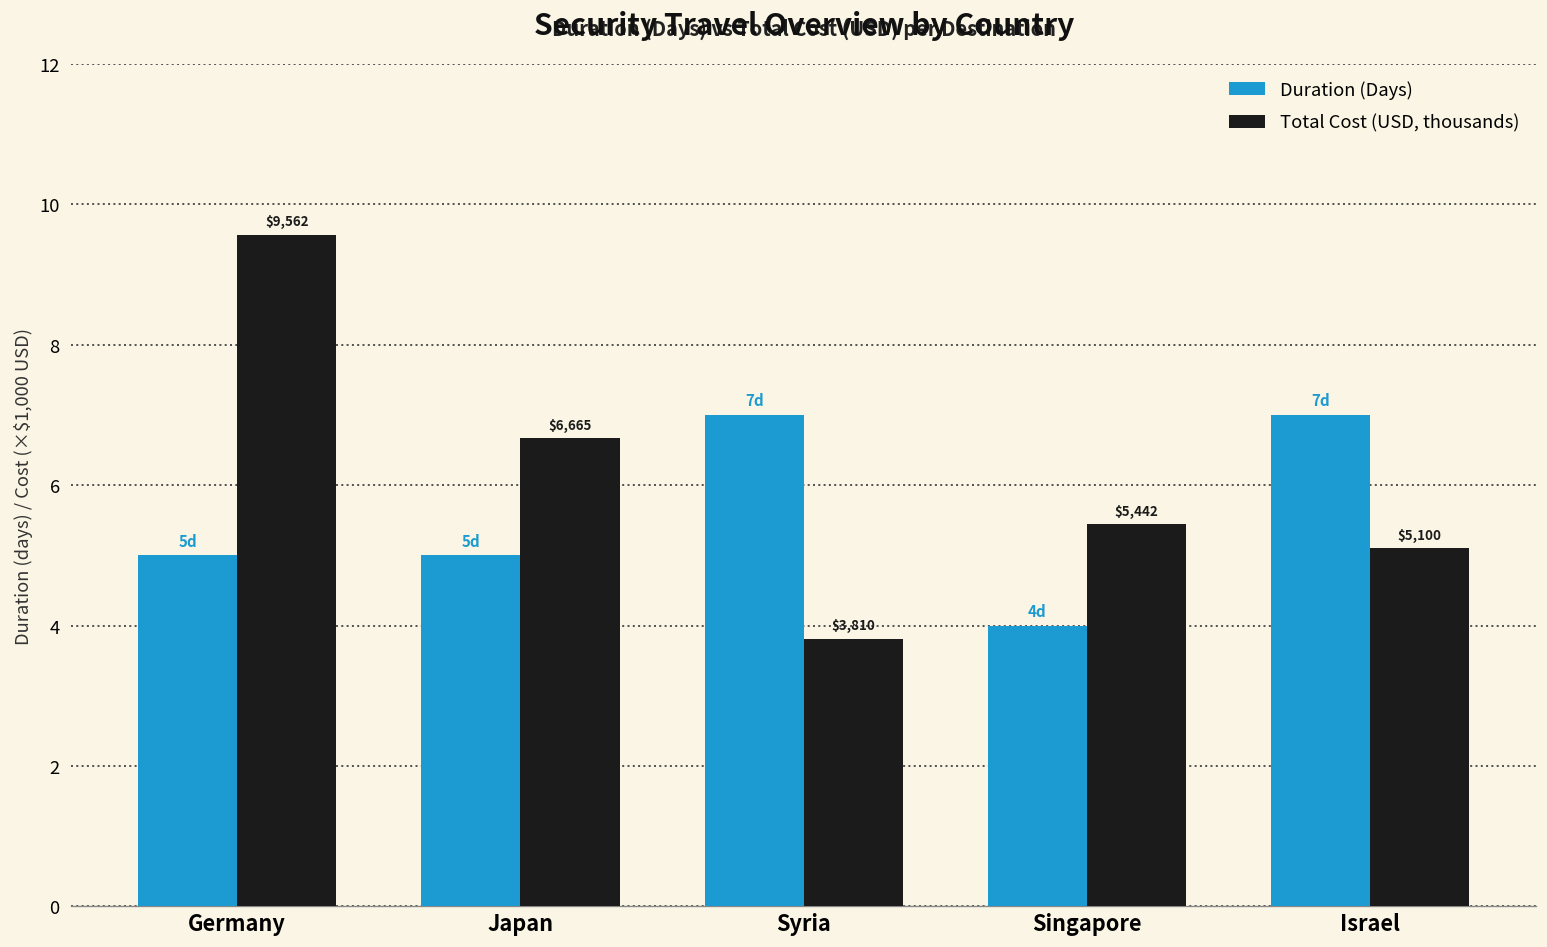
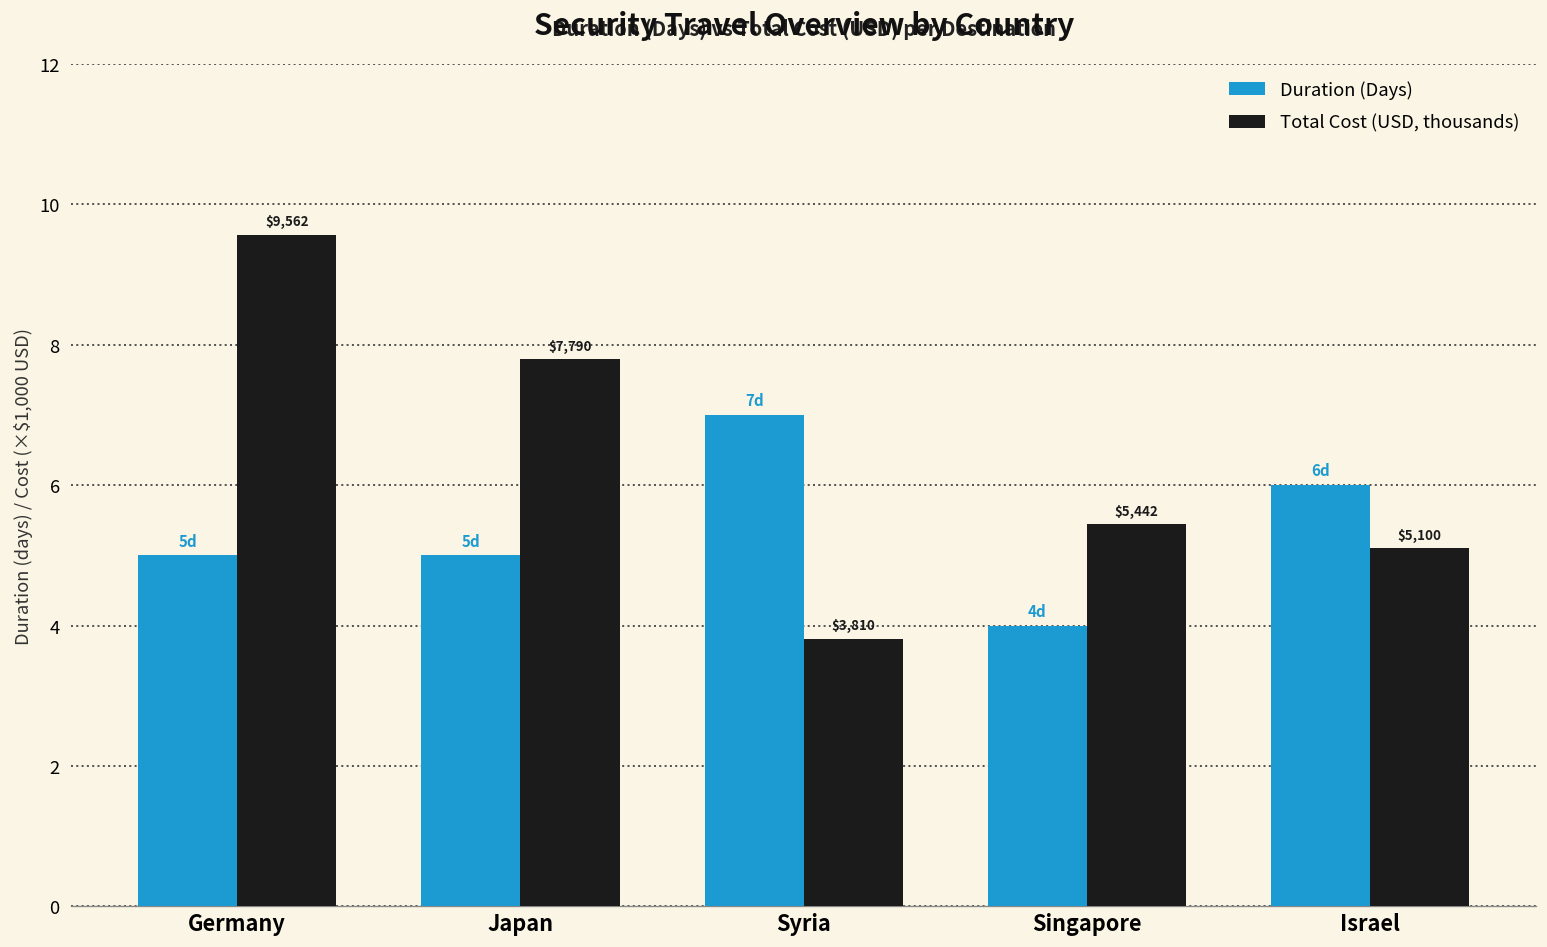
  {
    "Duration (Days)": {
      "Germany": "5d",
      "Japan": "5d",
      "Syria": "7d",
      "Singapore": "4d",
-     "Israel": "7d"
+     "Israel": "6d"
    },
    "Total Cost (USD, thousands)": {
-     "Japan": "$6,665"
+     "Japan": "$7,790"
    }
  }
